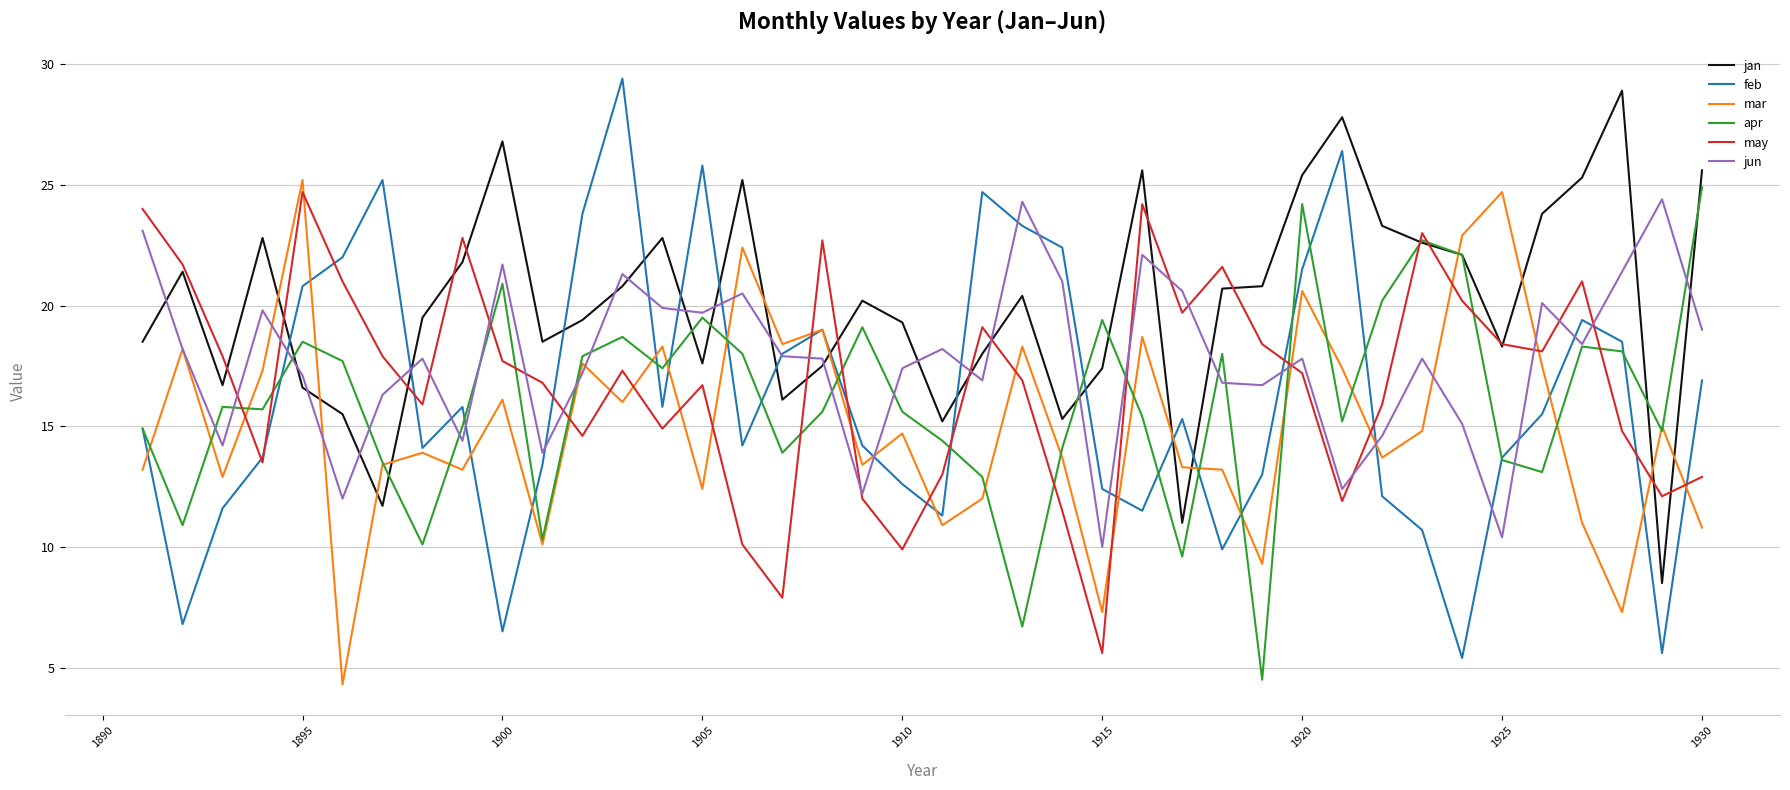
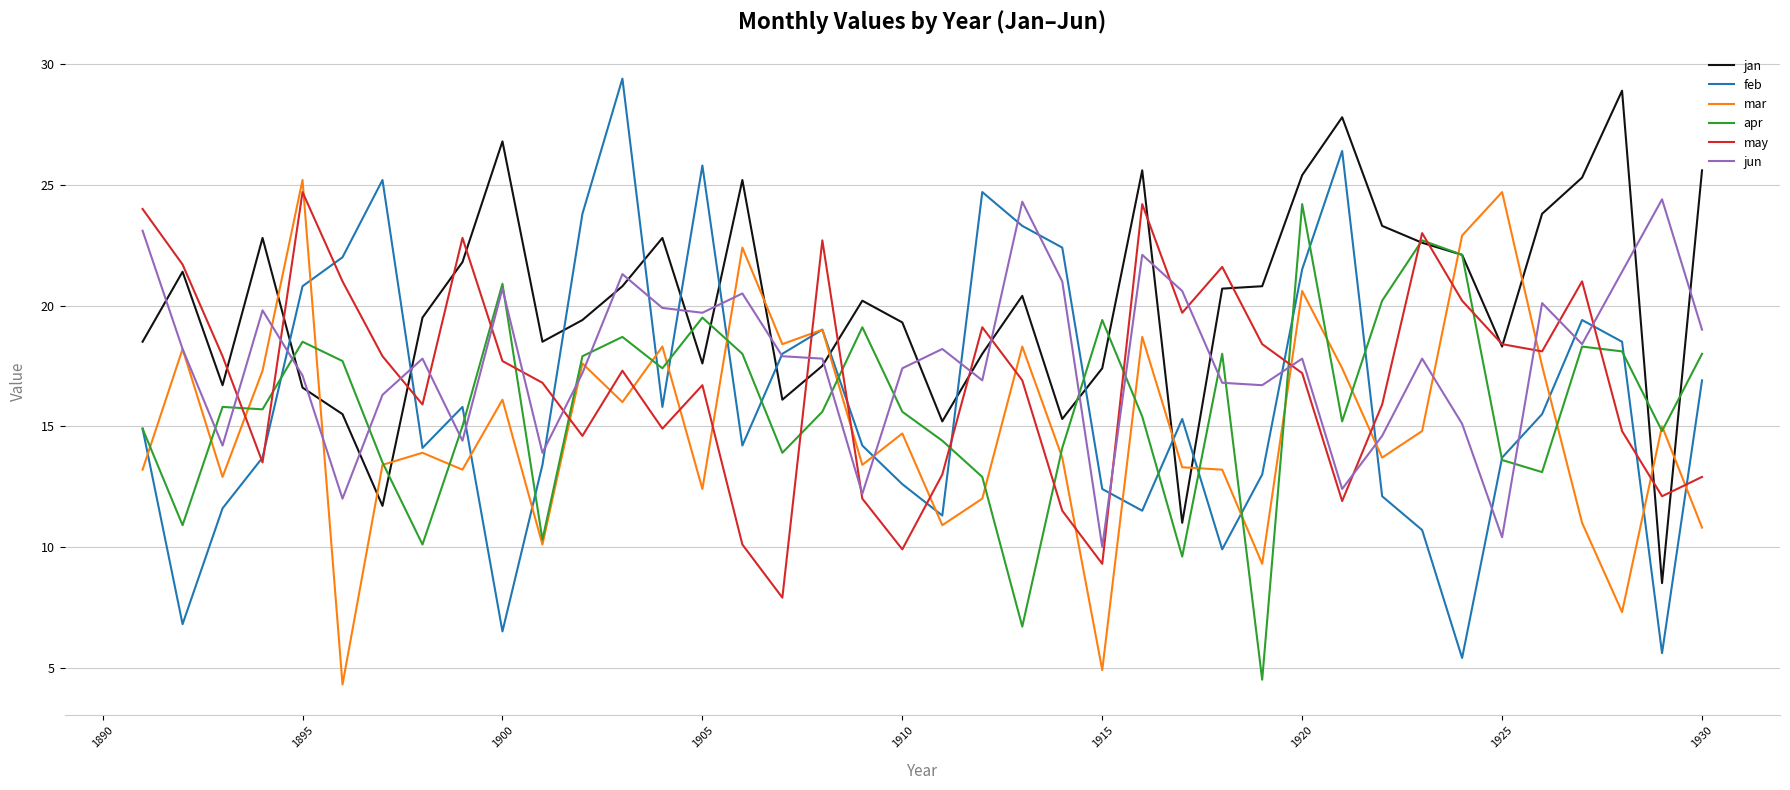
  {
    "jan": {
      "1895": 16.6,
      "1900": 26.8,
      "1905": 17.6,
      "1910": 19.3,
      "1915": 17.4,
      "1920": 25.4,
      "1930": 25.6
    },
    "feb": {
      "1895": 20.8,
      "1900": 6.5,
      "1905": 25.8,
      "1910": 12.6,
      "1915": 12.4,
      "1920": 21.5,
      "1930": 16.9
    },
    "mar": {
      "1895": 25.2,
      "1900": 16.1,
      "1905": 12.4,
      "1910": 14.7,
-     "1915": 7.3,
+     "1915": 4.9,
      "1920": 20.6,
      "1925": 24.7,
      "1930": 10.8
    },
    "apr": {
      "1895": 18.5,
      "1900": 20.9,
      "1905": 19.5,
      "1910": 15.6,
      "1915": 19.4,
      "1920": 24.2,
-     "1930": 24.9
+     "1930": 18.0
    },
    "may": {
      "1895": 24.7,
      "1900": 17.7,
      "1905": 16.7,
      "1910": 9.9,
-     "1915": 5.6,
+     "1915": 9.3,
      "1920": 17.2,
      "1930": 12.9
    },
    "jun": {
      "1895": 17.1,
-     "1900": 21.7,
+     "1900": 20.7,
      "1905": 19.7,
      "1910": 17.4,
      "1915": 10.0,
      "1920": 17.8,
      "1925": 10.4,
      "1930": 19.0
    }
  }
